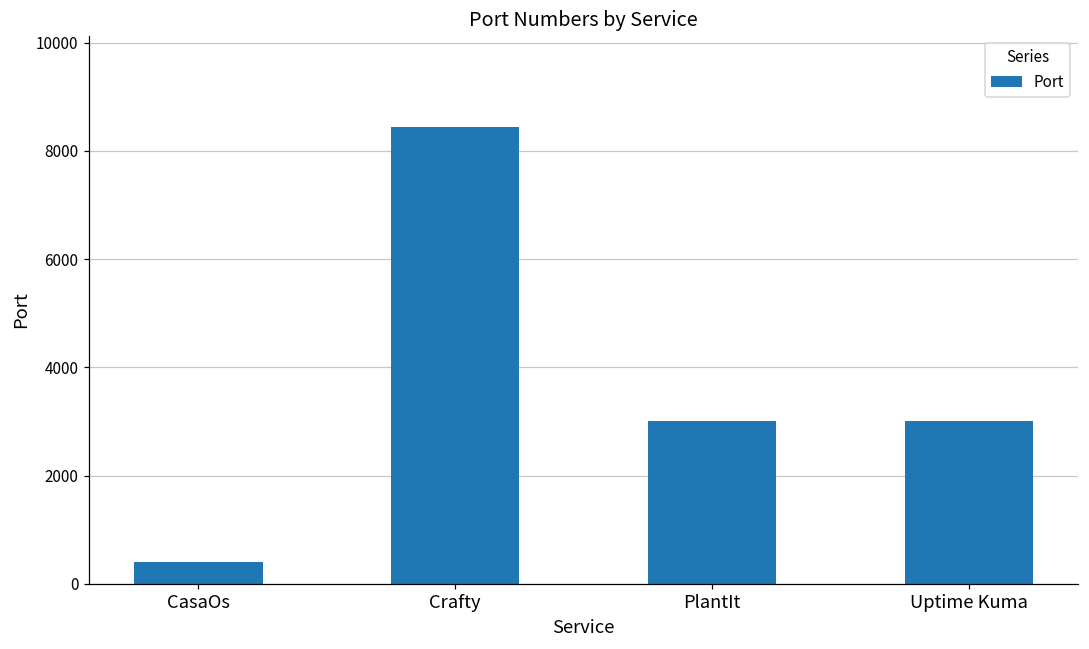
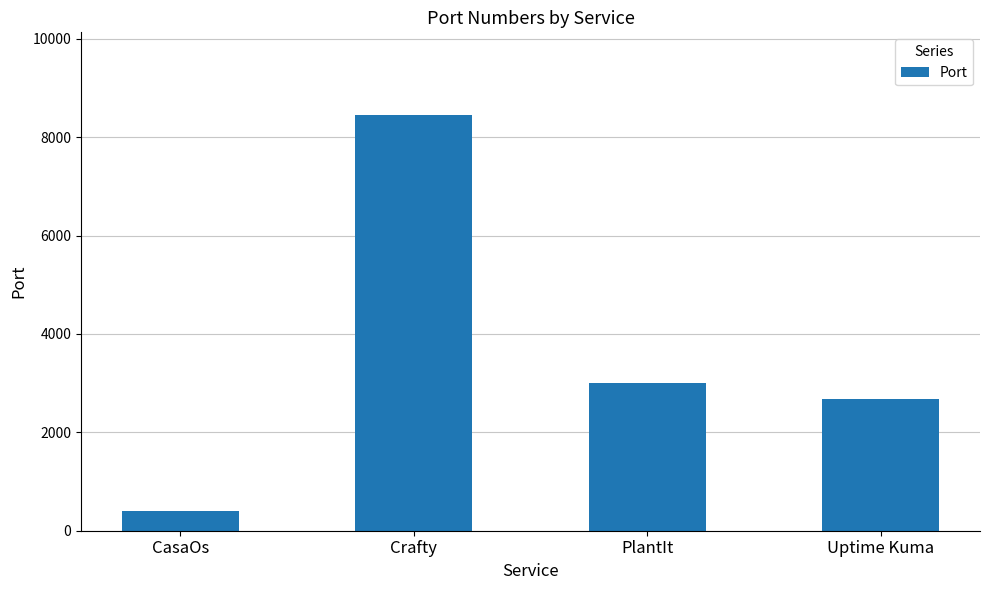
  {
    "CasaOs": 400,
    "Crafty": 8400,
    "PlantIt": 3000,
-   "Uptime Kuma": 3000
+   "Uptime Kuma": 2700
  }
